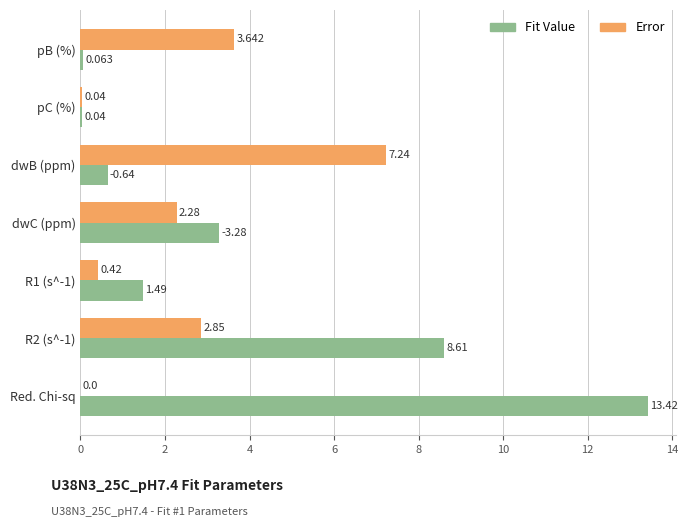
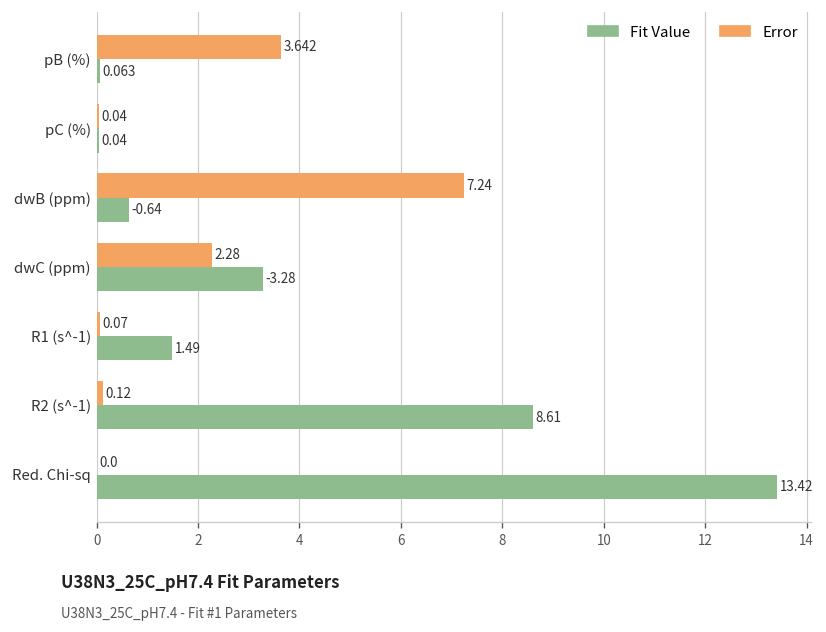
  {
    "Fit Value": {
      "pB (%)": 0.063,
      "pC (%)": 0.04,
      "R1 (s^-1)": 1.49,
      "R2 (s^-1)": 8.61,
      "Red. Chi-sq": 13.42
    },
    "Error": {
      "pB (%)": 3.642,
      "pC (%)": 0.04,
      "dwB (ppm)": 7.24,
      "dwC (ppm)": 2.28,
-     "R1 (s^-1)": 0.42,
-     "R2 (s^-1)": 2.85,
+     "R1 (s^-1)": 0.07,
+     "R2 (s^-1)": 0.12,
      "Red. Chi-sq": 0.0
    }
  }
